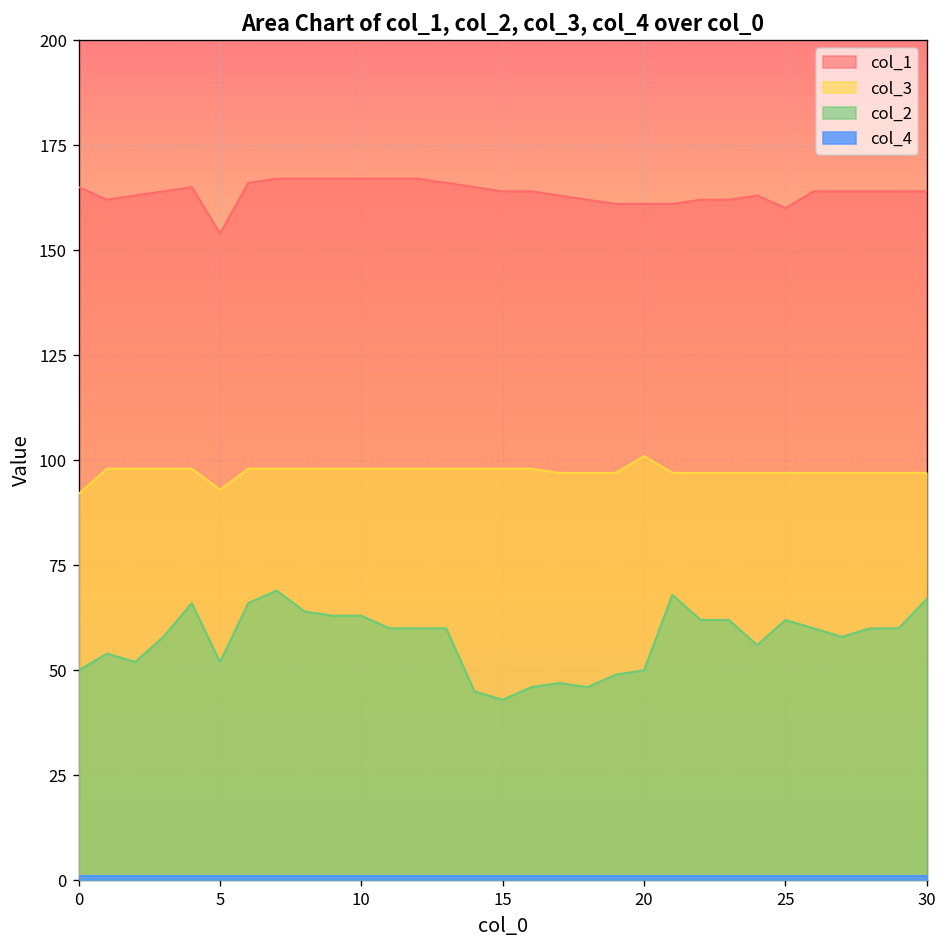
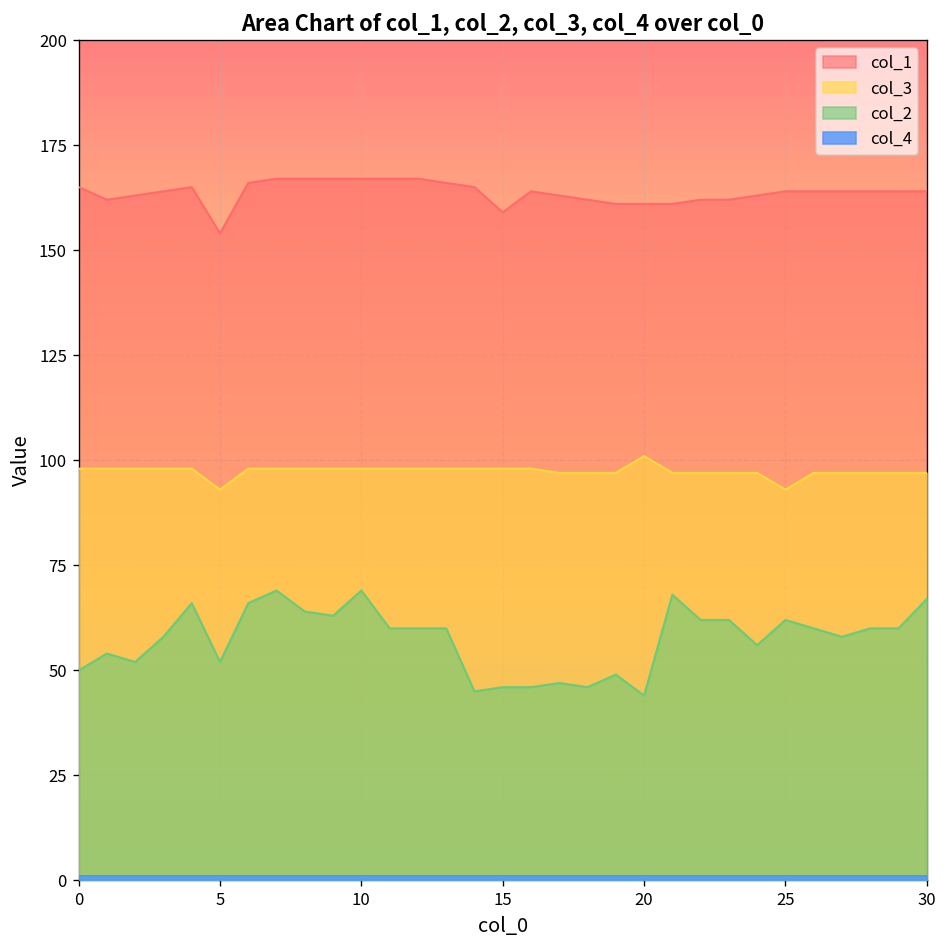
  {
    "col_1": {
      "0": 165,
      "5": 154,
      "10": 167,
-     "15": 164,
+     "15": 159,
      "20": 161,
-     "25": 160,
+     "25": 164,
      "30": 164
    },
    "col_3": {
-     "0": 92,
+     "0": 98,
      "5": 93,
      "10": 98,
      "15": 98,
      "20": 101,
-     "25": 97,
+     "25": 93,
      "30": 97
    },
    "col_2": {
      "0": 50,
      "5": 52,
-     "10": 63,
-     "15": 43,
-     "20": 50,
+     "10": 69,
+     "15": 46,
+     "20": 44,
      "25": 62,
      "30": 67
    },
    "col_4": {
      "0": 1,
      "5": 1,
      "10": 1,
      "15": 1,
      "20": 1,
      "25": 1,
      "30": 1
    }
  }
